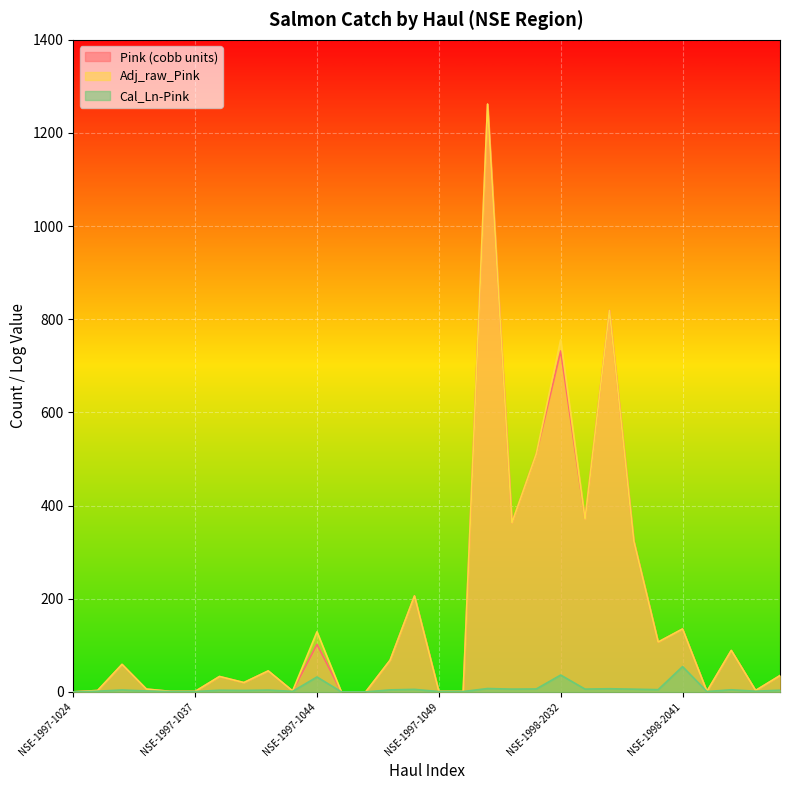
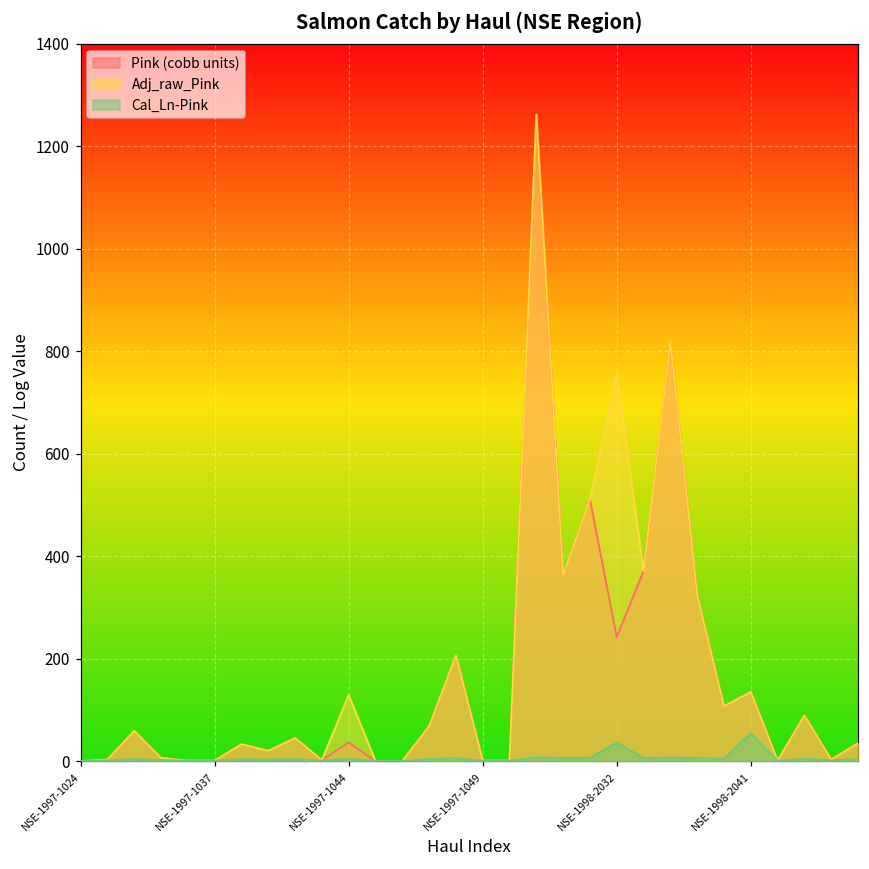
  {
    "Pink (cobb units)": {
-     "NSE-1997-1044": 100,
-     "NSE-1998-2032": 730
+     "NSE-1997-1044": 40,
+     "NSE-1998-2032": 240
    },
    "Adj_raw_Pink": {
      "NSE-1997-1044": 130,
      "NSE-1998-2032": 760
    },
    "Cal_Ln-Pink": {
-     "NSE-1997-1044": 30,
+     "NSE-1997-1044": 0,
      "NSE-1998-2032": 40,
      "NSE-1998-2041": 50
    }
  }
